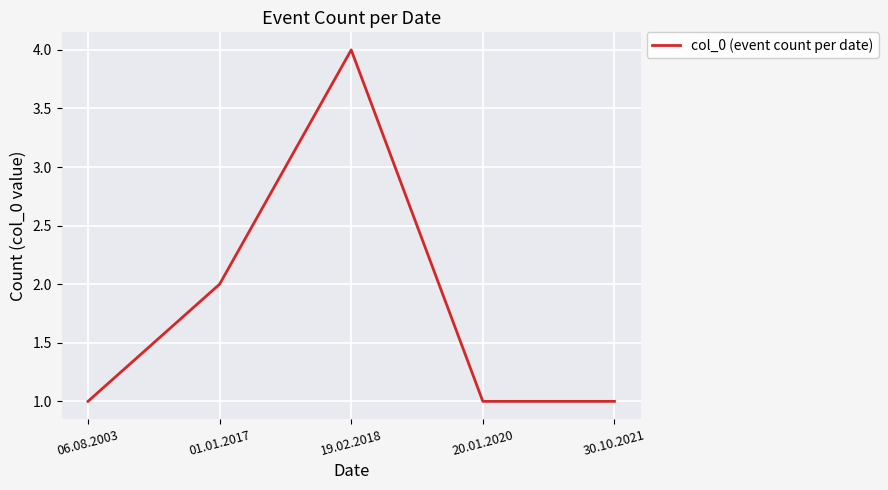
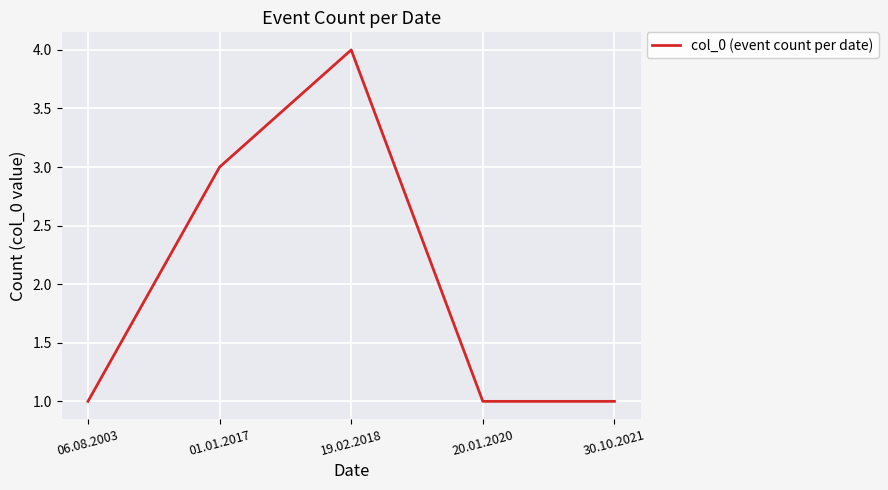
  {
    "06.08.2003": 1,
-   "01.01.2017": 2,
+   "01.01.2017": 3,
    "19.02.2018": 4,
    "20.01.2020": 1,
    "30.10.2021": 1
  }
